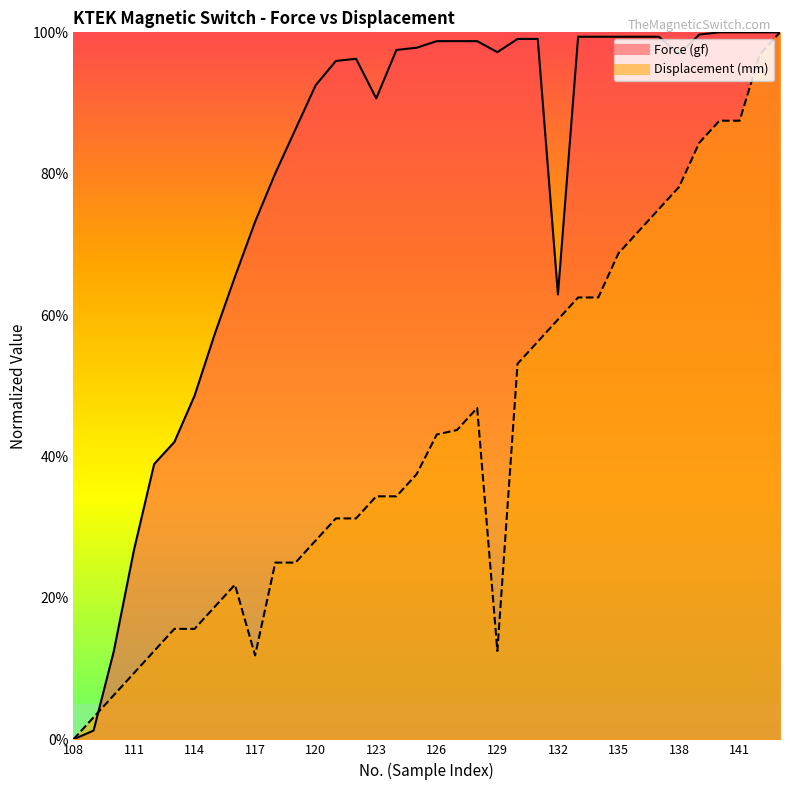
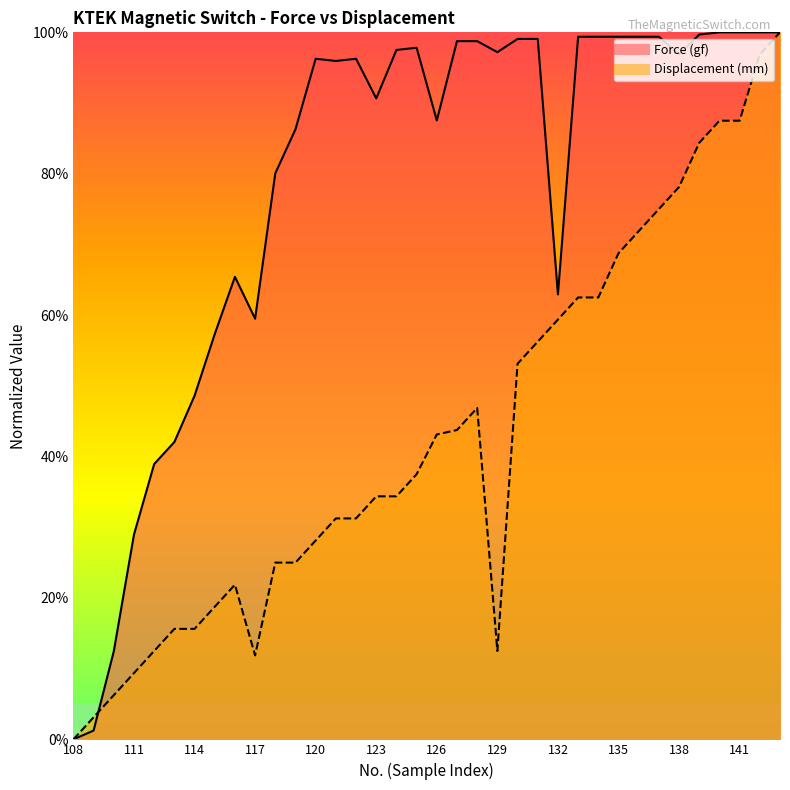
  {
    "Force (gf)": {
-     "111": "27%",
+     "111": "29%",
      "114": "49%",
-     "117": "73%",
-     "120": "93%",
+     "117": "60%",
+     "120": "96%",
      "123": "91%",
-     "126": "99%",
+     "126": "88%",
      "129": "97%",
      "132": "63%",
      "135": "99%",
      "141": "100%"
    },
    "Displacement (mm)": {
      "111": "9%",
      "114": "16%",
      "117": "12%",
      "120": "28%",
      "123": "34%",
      "126": "43%",
      "129": "13%",
      "132": "59%",
      "135": "69%",
      "138": "78%",
      "141": "87%"
    }
  }
